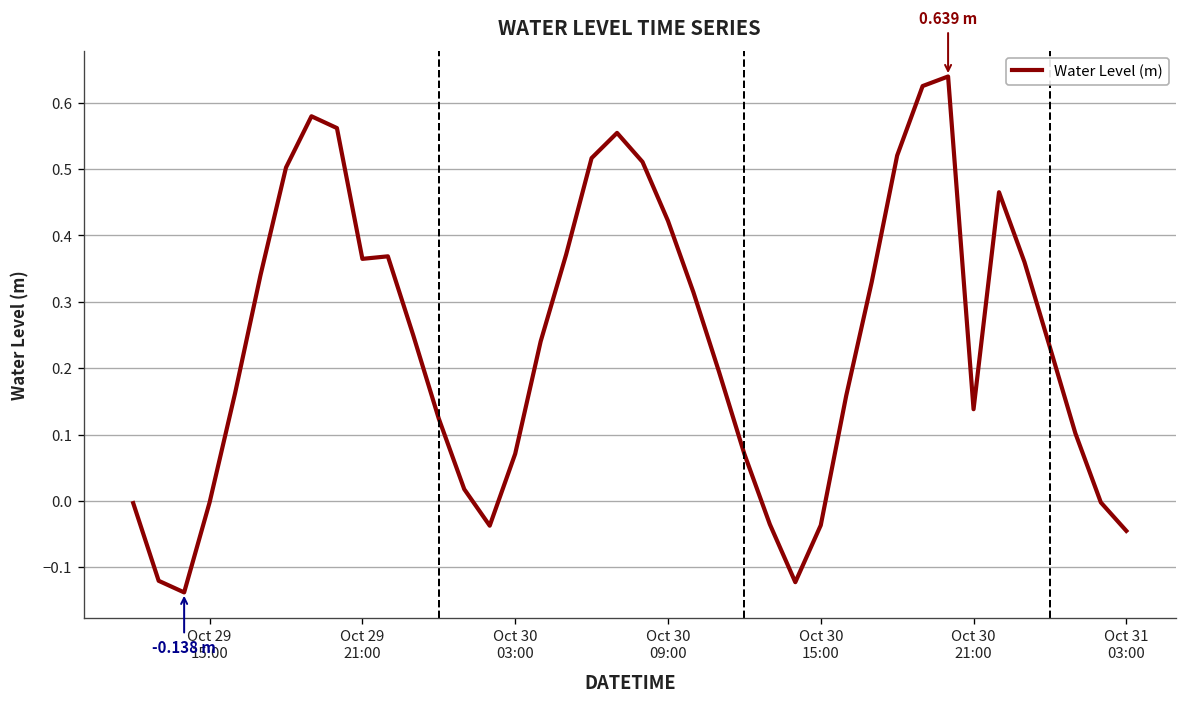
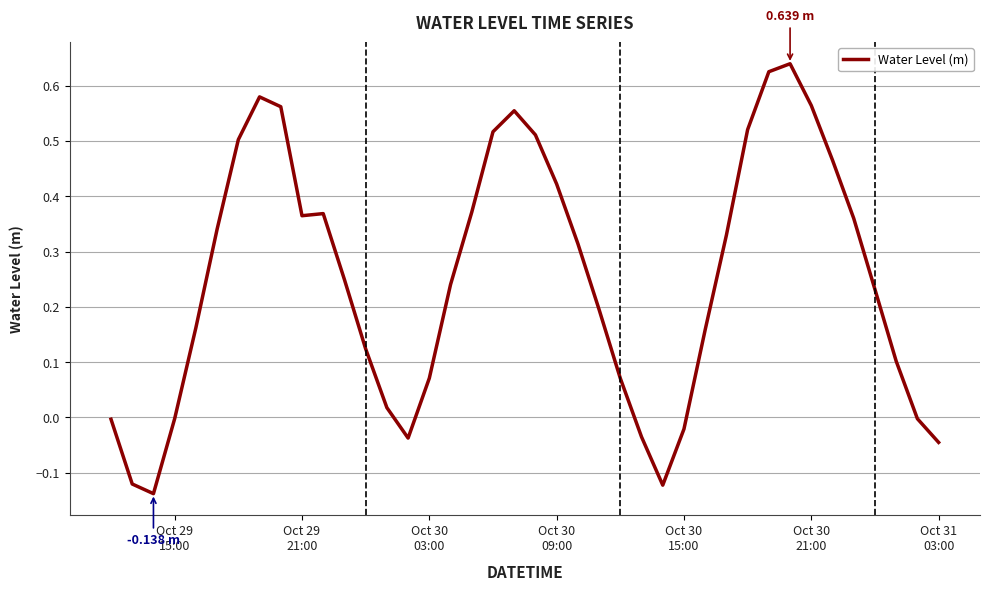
  {
    "Oct 29 15:00": 0.00,
    "Oct 29 21:00": 0.36,
    "Oct 30 03:00": 0.07,
    "Oct 30 09:00": 0.42,
-   "Oct 30 15:00": -0.04,
-   "Oct 30 21:00": 0.14,
+   "Oct 30 15:00": -0.02,
+   "Oct 30 21:00": 0.56,
    "Oct 31 03:00": -0.05
  }
